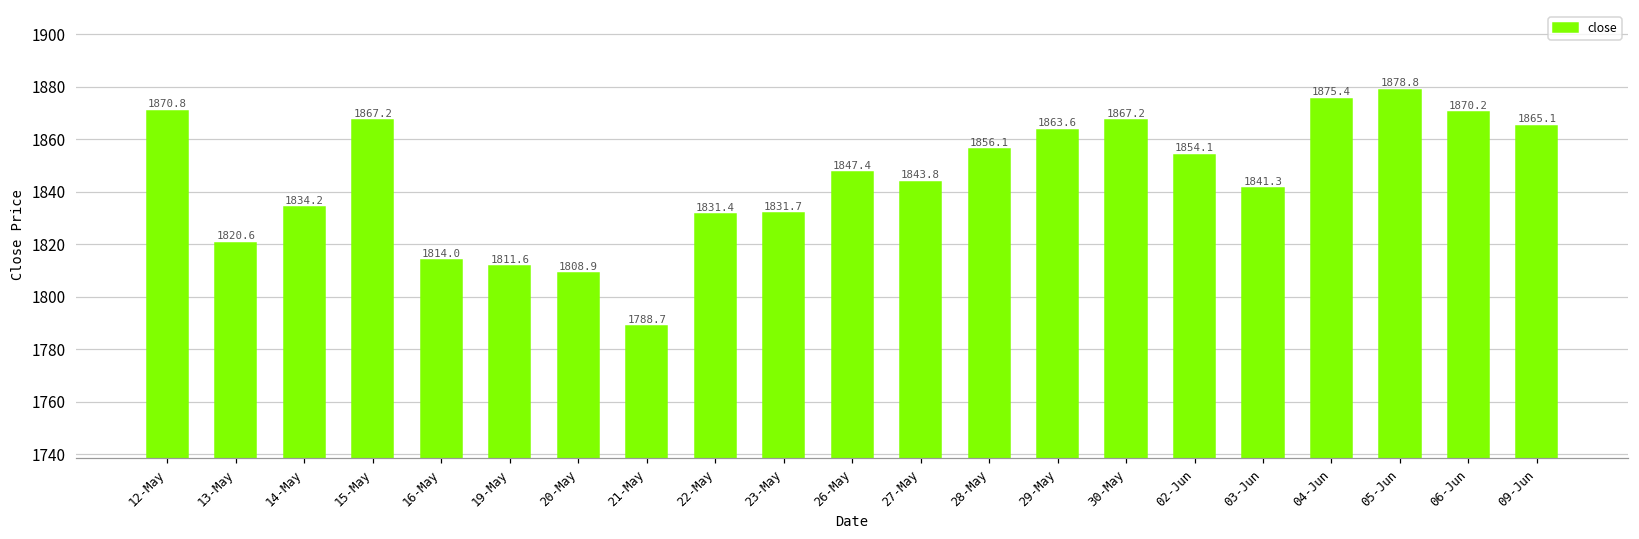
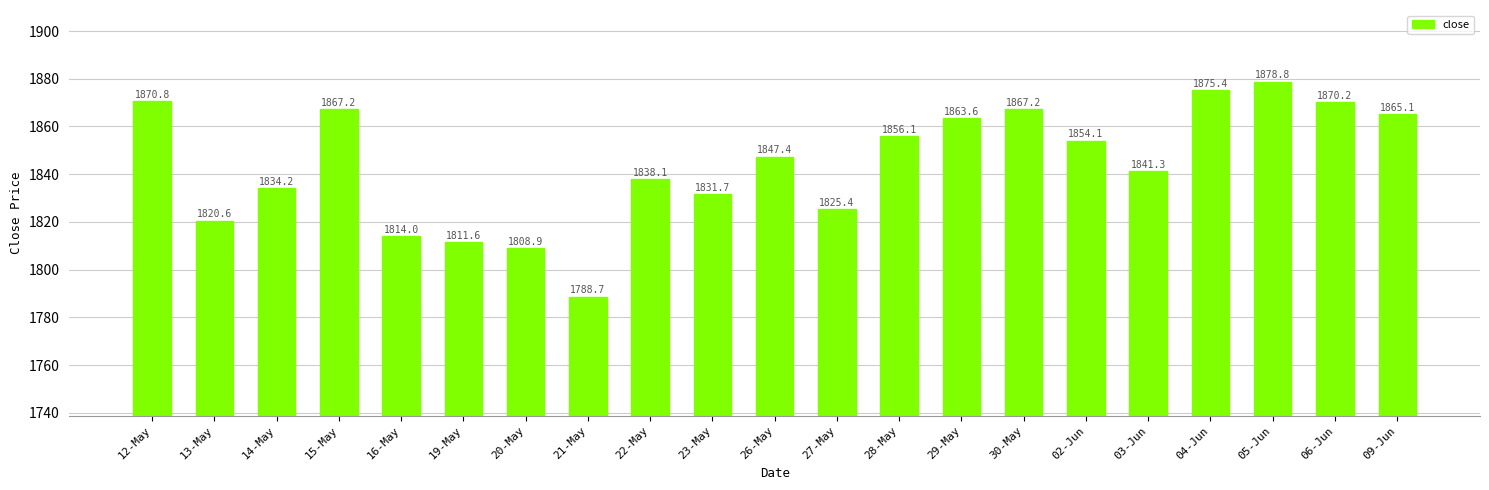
  {
    "12-May": 1870.8,
    "13-May": 1820.6,
    "14-May": 1834.2,
    "15-May": 1867.2,
    "16-May": 1814.0,
    "19-May": 1811.6,
    "20-May": 1808.9,
    "21-May": 1788.7,
-   "22-May": 1831.4,
+   "22-May": 1838.1,
    "23-May": 1831.7,
    "26-May": 1847.4,
-   "27-May": 1843.8,
+   "27-May": 1825.4,
    "28-May": 1856.1,
    "29-May": 1863.6,
    "30-May": 1867.2,
    "02-Jun": 1854.1,
    "03-Jun": 1841.3,
    "04-Jun": 1875.4,
    "05-Jun": 1878.8,
    "06-Jun": 1870.2,
    "09-Jun": 1865.1
  }
